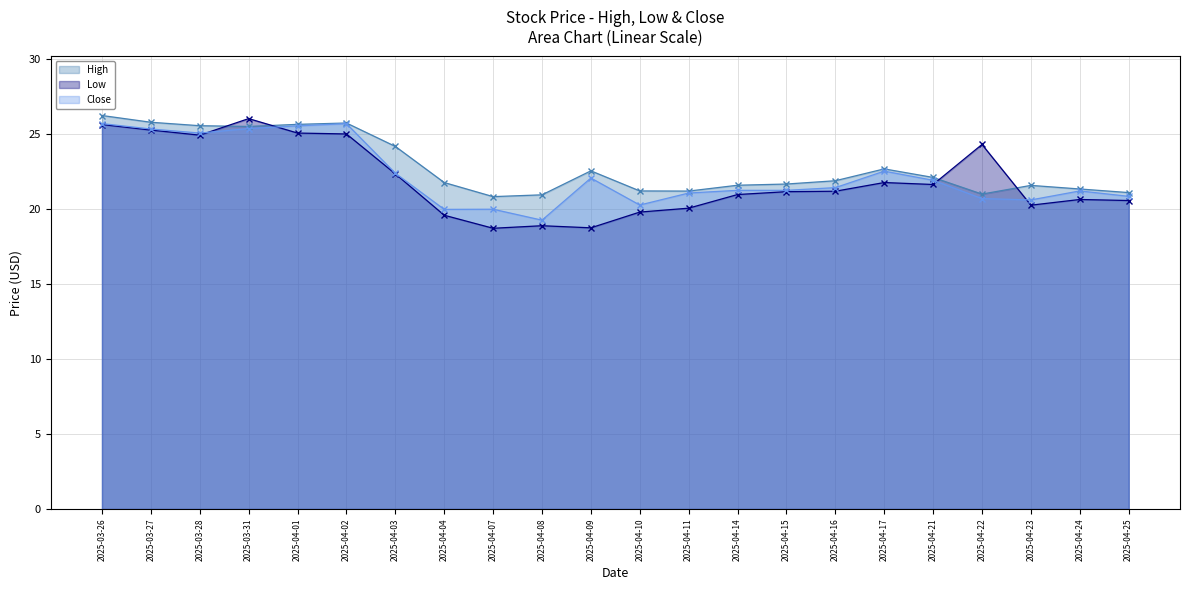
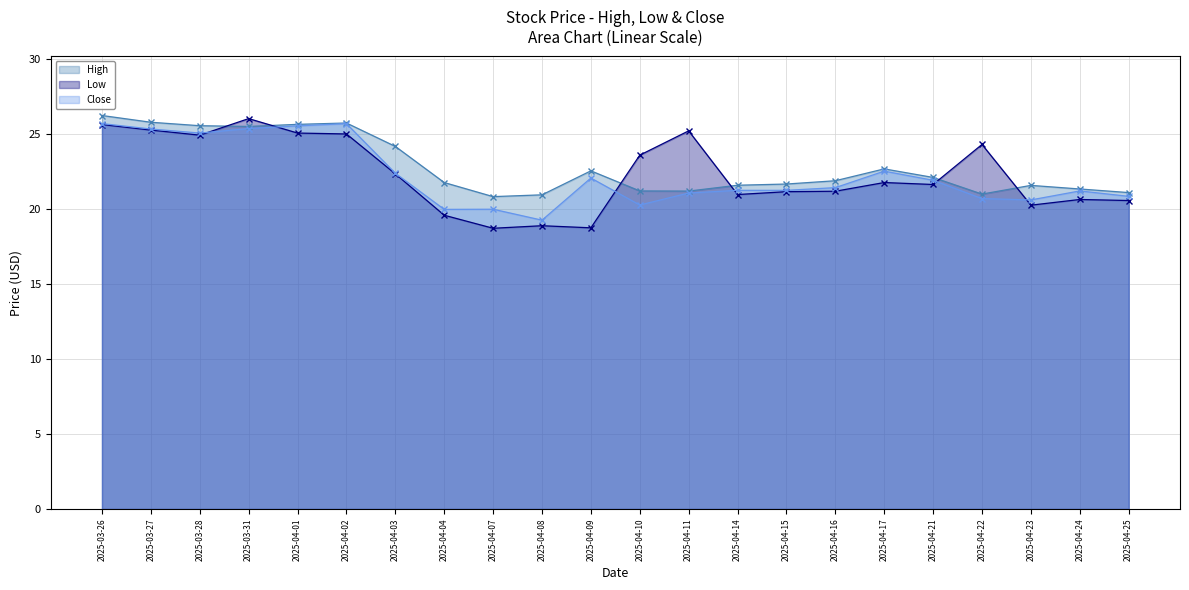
  {
    "Low": {
      "2025-03-31": 26.0,
      "2025-04-01": 25.1,
      "2025-04-02": 25.0,
      "2025-04-04": 19.6,
      "2025-04-07": 18.7,
      "2025-04-08": 18.9,
      "2025-04-09": 18.8,
-     "2025-04-10": 19.8,
-     "2025-04-11": 20.1,
+     "2025-04-10": 23.6,
+     "2025-04-11": 25.2,
      "2025-04-14": 21.0,
      "2025-04-16": 21.2,
      "2025-04-17": 21.8,
      "2025-04-21": 21.6,
      "2025-04-22": 24.3,
      "2025-04-23": 20.3,
      "2025-04-24": 20.6,
      "2025-04-25": 20.6
    }
  }
